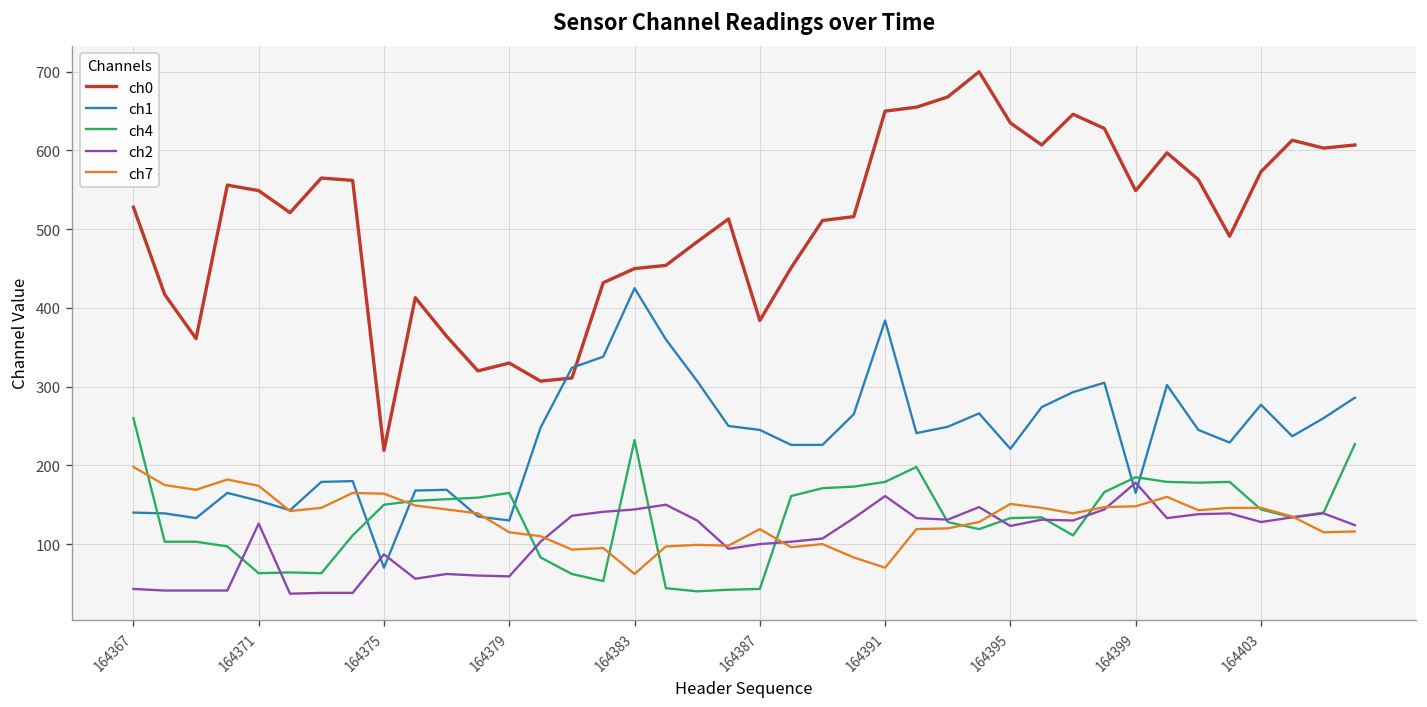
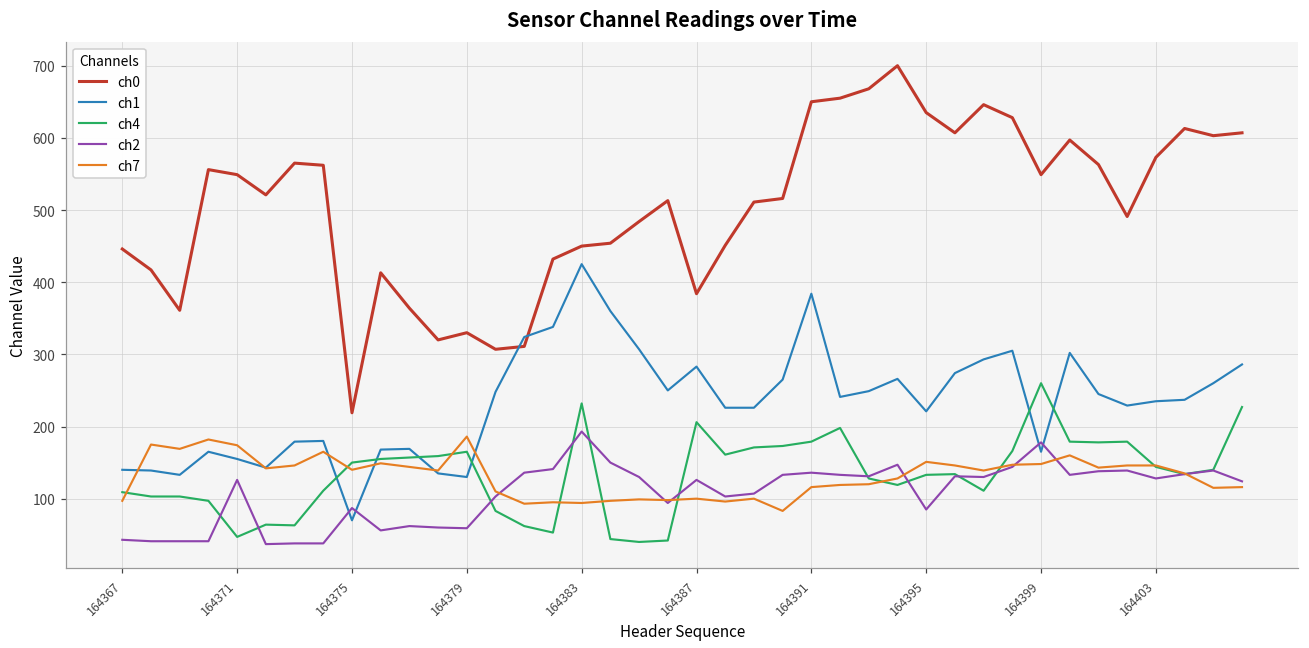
  {
    "ch0": {
-     "164367": 530,
+     "164367": 450,
      "164371": 550,
      "164375": 220,
      "164379": 330,
      "164383": 450,
      "164387": 380,
      "164391": 650,
      "164395": 640,
      "164399": 550,
      "164403": 570
    },
    "ch1": {
      "164367": 140,
      "164371": 160,
      "164375": 70,
      "164379": 130,
      "164383": 430,
-     "164387": 250,
+     "164387": 280,
      "164391": 380,
      "164395": 220,
      "164399": 170,
-     "164403": 280
+     "164403": 240
    },
    "ch4": {
-     "164367": 260,
-     "164371": 60,
+     "164367": 110,
+     "164371": 50,
      "164375": 150,
      "164379": 170,
      "164383": 230,
-     "164387": 40,
+     "164387": 210,
      "164391": 180,
      "164395": 130,
-     "164399": 190
+     "164399": 260
    },
    "ch2": {
      "164367": 40,
      "164371": 130,
      "164375": 90,
      "164379": 60,
-     "164383": 140,
-     "164387": 100,
-     "164391": 160,
-     "164395": 120,
+     "164383": 190,
+     "164387": 130,
+     "164391": 140,
+     "164395": 90,
      "164399": 180,
      "164403": 130
    },
    "ch7": {
-     "164367": 200,
+     "164367": 100,
      "164371": 170,
-     "164375": 160,
-     "164379": 120,
-     "164383": 60,
-     "164387": 120,
-     "164391": 70,
+     "164375": 140,
+     "164379": 190,
+     "164383": 90,
+     "164387": 100,
+     "164391": 120,
      "164395": 150,
      "164399": 150
    }
  }
